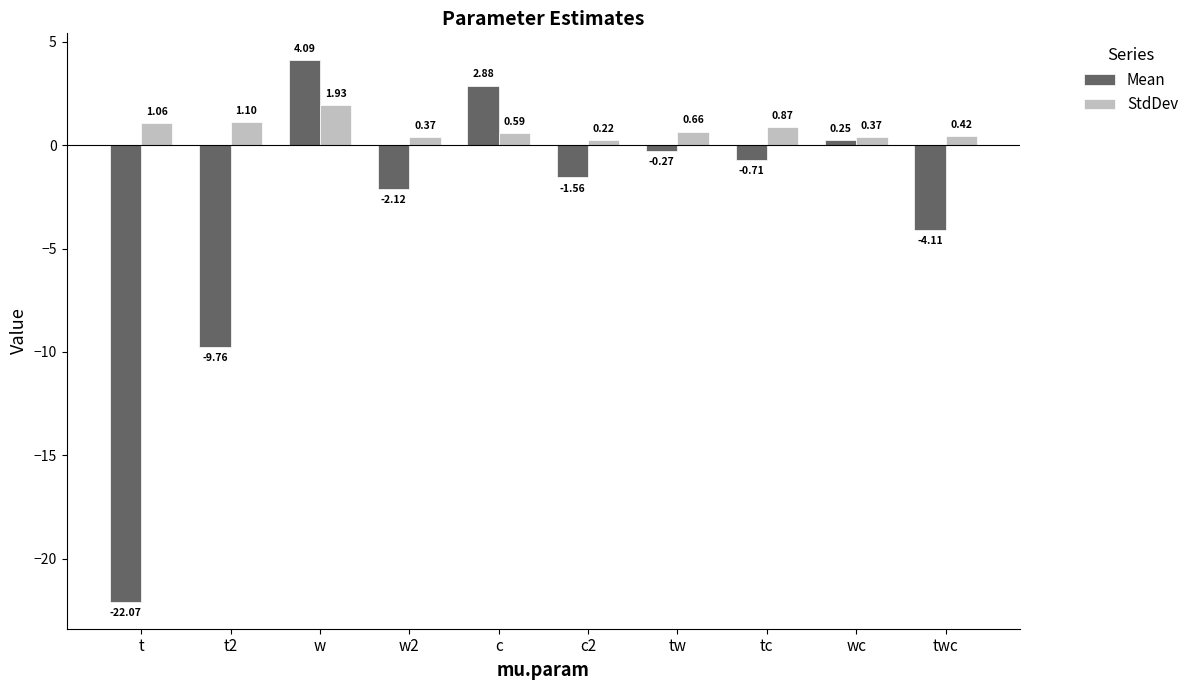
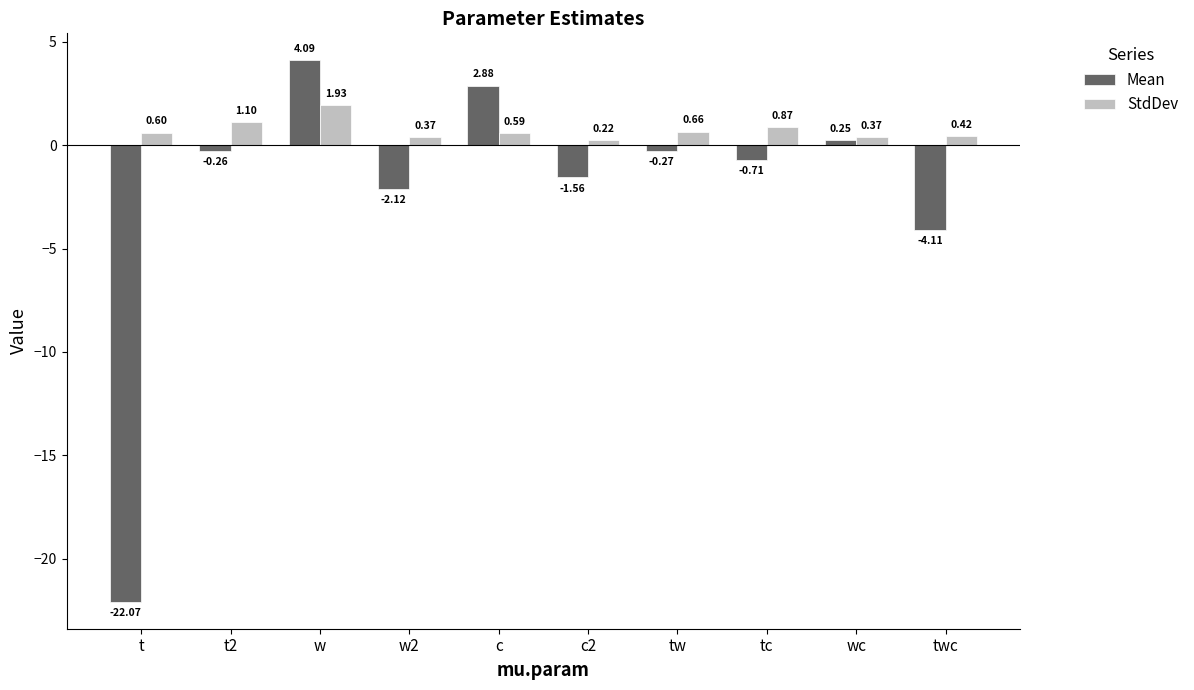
  {
    "Mean": {
      "t": -22.07,
-     "t2": -9.76,
+     "t2": -0.26,
      "w": 4.09,
      "w2": -2.12,
      "c": 2.88,
      "c2": -1.56,
      "tw": -0.27,
      "tc": -0.71,
      "wc": 0.25,
      "twc": -4.11
    },
    "StdDev": {
-     "t": 1.06,
+     "t": 0.60,
      "t2": 1.10,
      "w": 1.93,
      "w2": 0.37,
      "c": 0.59,
      "c2": 0.22,
      "tw": 0.66,
      "tc": 0.87,
      "wc": 0.37,
      "twc": 0.42
    }
  }
